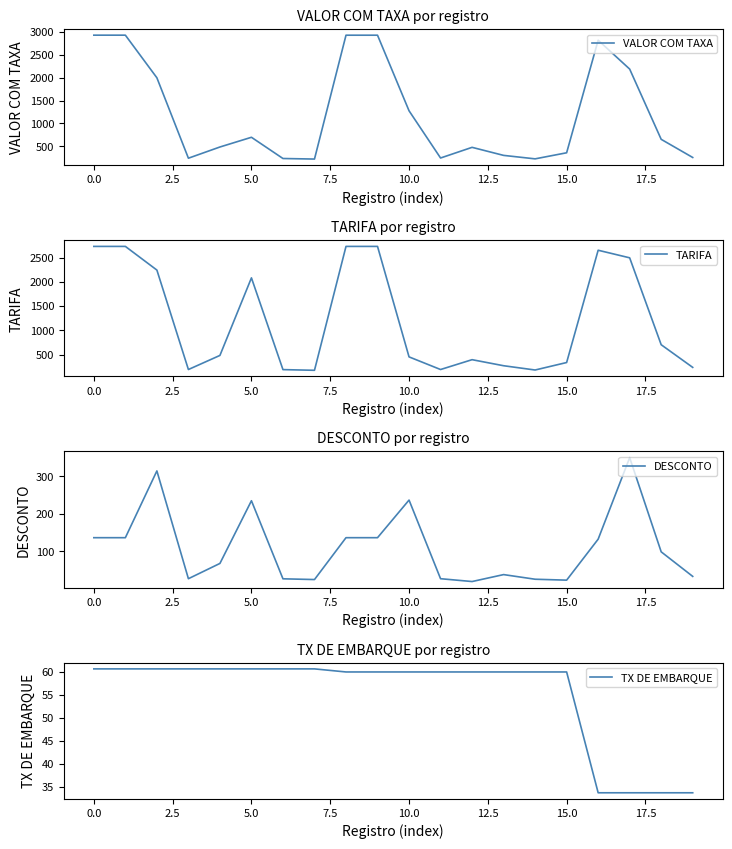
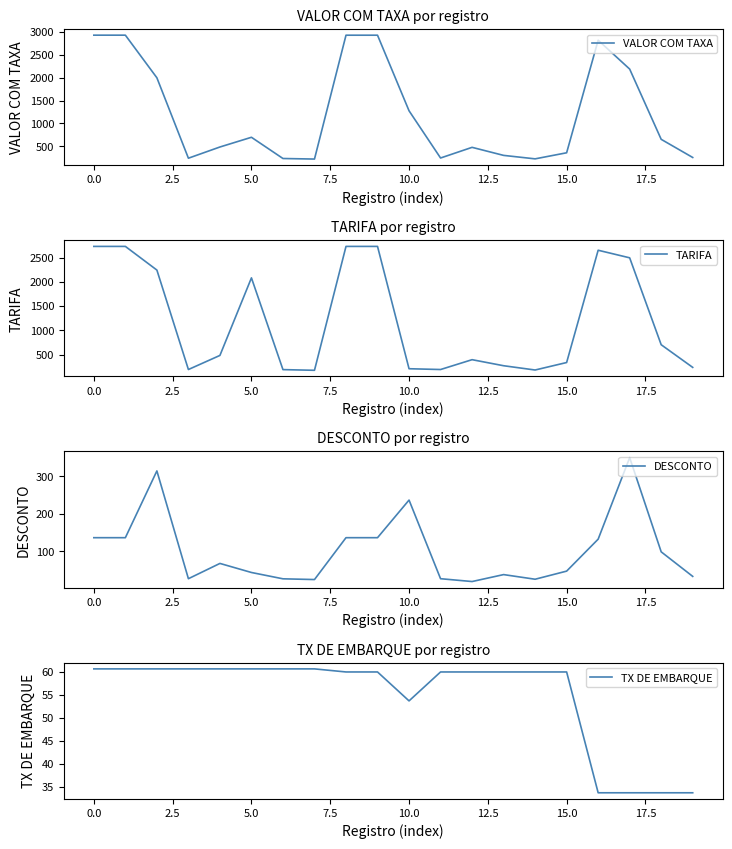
  {
    "VALOR COM TAXA por registro": {
      "0.0": 2900,
      "5.0": 700,
      "10.0": 1300,
      "15.0": 400
    },
    "TARIFA por registro": {
      "0.0": 2700,
      "5.0": 2100,
-     "10.0": 500,
+     "10.0": 200,
      "15.0": 300
    },
    "DESCONTO por registro": {
      "0.0": 140,
-     "5.0": 230,
+     "5.0": 40,
      "10.0": 240,
-     "15.0": 20
+     "15.0": 50
    },
    "TX DE EMBARQUE por registro": {
      "0.0": 61,
      "5.0": 61,
-     "10.0": 60,
+     "10.0": 54,
      "15.0": 60
    }
  }
